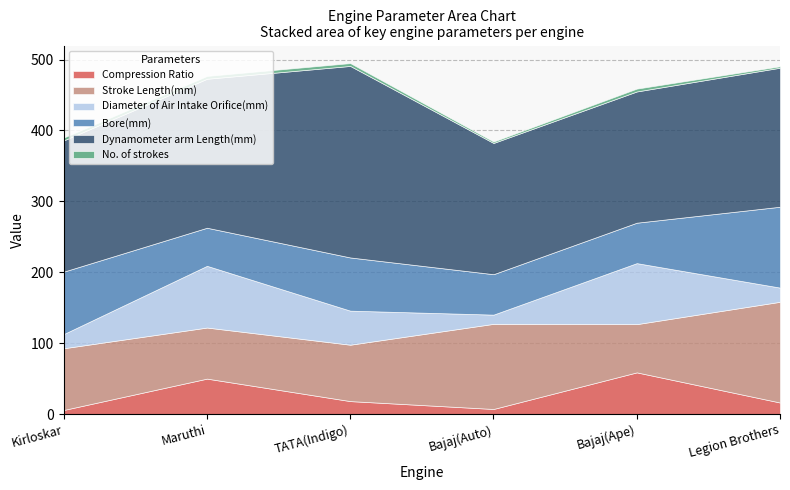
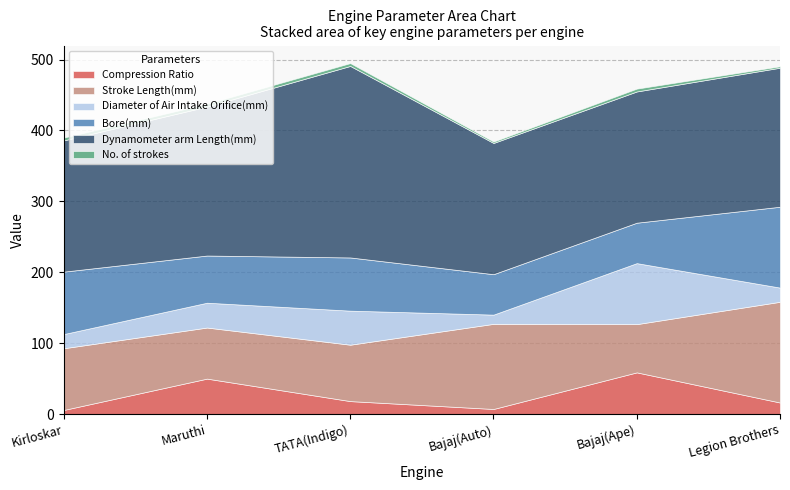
  {
    "Compression Ratio": {
      "Kirloskar": 10,
      "Maruthi": 50,
      "TATA(Indigo)": 20,
      "Bajaj(Auto)": 10,
      "Bajaj(Ape)": 60,
      "Legion Brothers": 20
    },
    "Stroke Length(mm)": {
      "Kirloskar": 90,
      "Maruthi": 70,
      "TATA(Indigo)": 80,
      "Bajaj(Auto)": 120,
      "Bajaj(Ape)": 70,
      "Legion Brothers": 140
    },
    "Diameter of Air Intake Orifice(mm)": {
      "Kirloskar": 20,
-     "Maruthi": 90,
+     "Maruthi": 30,
      "TATA(Indigo)": 50,
      "Bajaj(Auto)": 10,
      "Bajaj(Ape)": 90,
      "Legion Brothers": 20
    },
    "Bore(mm)": {
      "Kirloskar": 90,
-     "Maruthi": 50,
+     "Maruthi": 70,
      "TATA(Indigo)": 80,
      "Bajaj(Auto)": 60,
      "Bajaj(Ape)": 60,
      "Legion Brothers": 110
    },
    "Dynamometer arm Length(mm)": {
      "Kirloskar": 190,
      "TATA(Indigo)": 270,
      "Bajaj(Ape)": 190
    },
    "No. of strokes": {
      "Kirloskar": 0,
      "TATA(Indigo)": 0,
      "Bajaj(Ape)": 0
    }
  }
